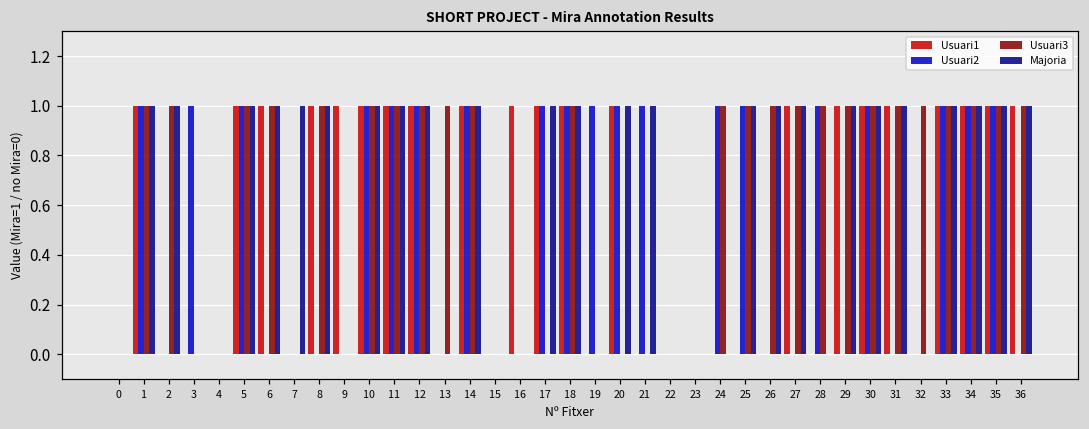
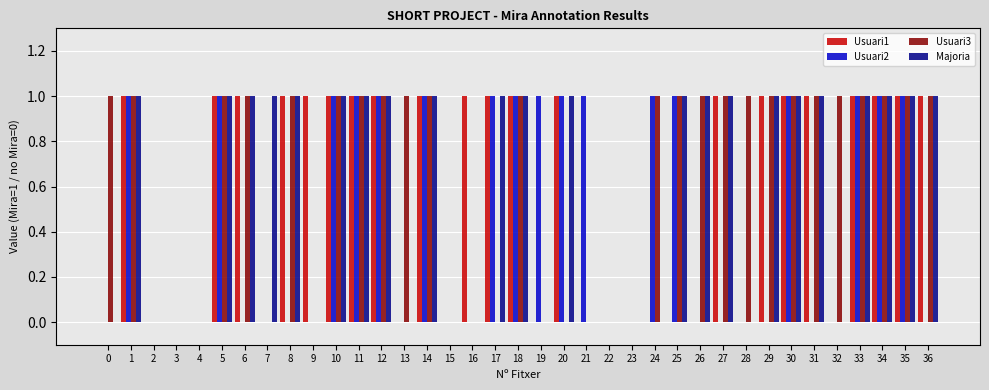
  {
    "Usuari1": {
      "0": 0,
      "1": 1,
      "2": 0,
      "3": 0,
      "4": 0,
      "5": 1,
      "6": 1,
      "7": 0,
      "8": 1,
      "9": 1,
      "10": 1,
      "11": 1,
      "12": 1,
      "13": 0,
      "14": 1,
      "15": 0,
      "16": 1,
      "17": 1,
      "18": 1,
      "19": 0,
      "20": 1,
      "21": 0,
      "22": 0,
      "23": 0,
      "24": 0,
      "25": 0,
      "26": 0,
      "27": 1,
      "28": 0,
      "29": 1,
      "30": 1,
      "31": 1,
      "32": 0,
      "33": 1,
      "34": 1,
      "35": 1,
      "36": 1
    },
    "Usuari2": {
      "0": 0,
      "1": 1,
      "2": 0,
-     "3": 1,
+     "3": 0,
      "4": 0,
      "5": 1,
      "6": 0,
      "7": 0,
      "8": 0,
      "9": 0,
      "10": 1,
      "11": 1,
      "12": 1,
      "13": 0,
      "14": 1,
      "15": 0,
      "16": 0,
      "17": 1,
      "18": 1,
      "19": 1,
      "20": 1,
      "21": 1,
      "22": 0,
      "23": 0,
      "24": 1,
      "25": 1,
      "26": 0,
      "27": 0,
-     "28": 1,
+     "28": 0,
      "29": 0,
      "30": 1,
      "31": 0,
      "32": 0,
      "33": 1,
      "34": 1,
      "35": 1,
      "36": 0
    },
    "Usuari3": {
-     "0": 0,
+     "0": 1,
      "1": 1,
-     "2": 1,
+     "2": 0,
      "3": 0,
      "4": 0,
      "5": 1,
      "6": 1,
      "7": 0,
      "8": 1,
      "9": 0,
      "10": 1,
      "11": 1,
      "12": 1,
      "13": 1,
      "14": 1,
      "15": 0,
      "16": 0,
      "17": 0,
      "18": 1,
      "19": 0,
      "20": 0,
      "21": 0,
      "22": 0,
      "23": 0,
      "24": 1,
      "25": 1,
      "26": 1,
      "27": 1,
      "28": 1,
      "29": 1,
      "30": 1,
      "31": 1,
      "32": 1,
      "33": 1,
      "34": 1,
      "35": 1,
      "36": 1
    },
    "Majoria": {
      "0": 0,
      "1": 1,
-     "2": 1,
+     "2": 0,
      "3": 0,
      "4": 0,
      "5": 1,
      "6": 1,
      "7": 1,
      "8": 1,
      "9": 0,
      "10": 1,
      "11": 1,
      "12": 1,
      "13": 0,
      "14": 1,
      "15": 0,
      "16": 0,
      "17": 1,
      "18": 1,
      "19": 0,
      "20": 1,
-     "21": 1,
+     "21": 0,
      "22": 0,
      "23": 0,
      "24": 0,
      "25": 1,
      "26": 1,
      "27": 1,
      "28": 0,
      "29": 1,
      "30": 1,
      "31": 1,
      "32": 0,
      "33": 1,
      "34": 1,
      "35": 1,
      "36": 1
    }
  }
